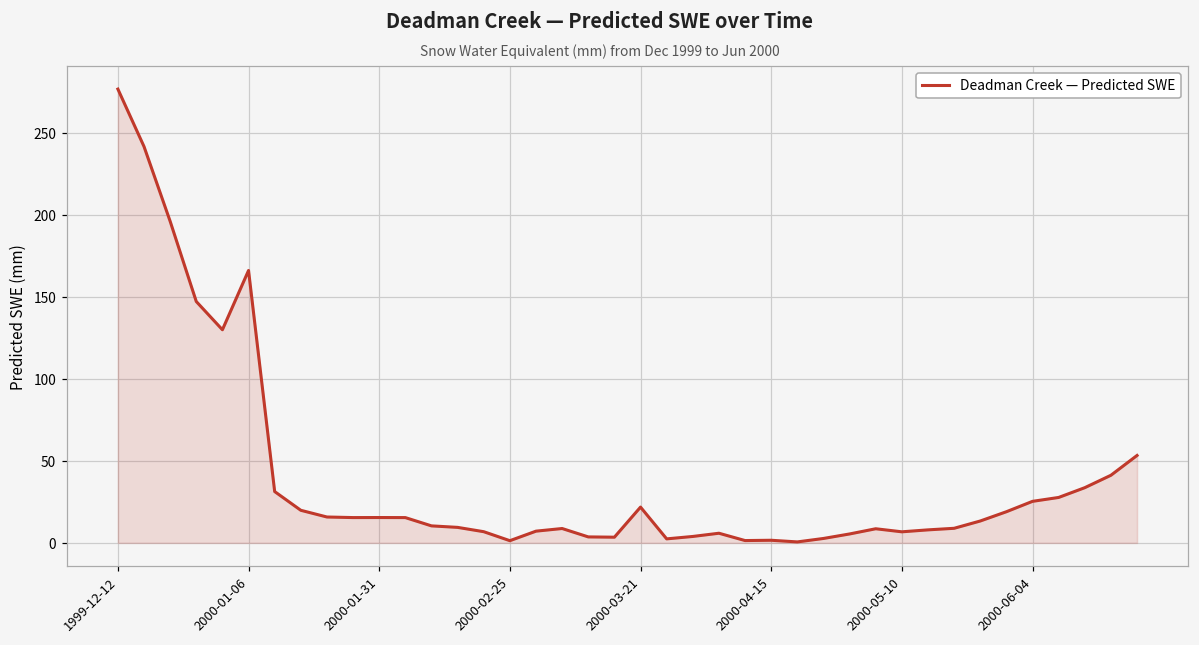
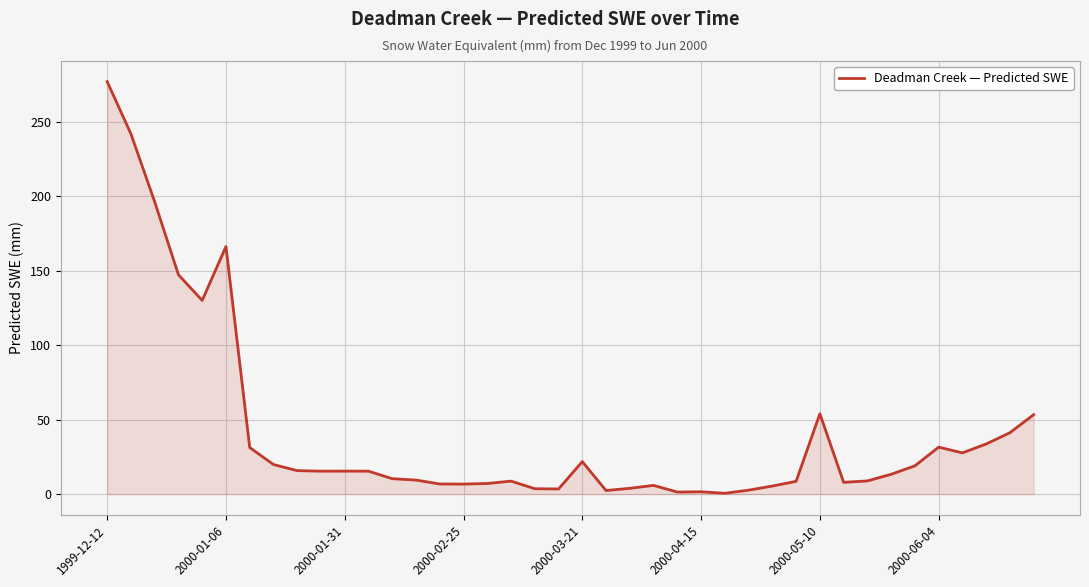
  {
    "1999-12-12": 277,
    "2000-01-06": 166,
    "2000-01-31": 15,
-   "2000-02-25": 1,
+   "2000-02-25": 7,
    "2000-03-21": 22,
    "2000-04-15": 2,
-   "2000-05-10": 7,
-   "2000-06-04": 25
+   "2000-05-10": 54,
+   "2000-06-04": 32
  }
